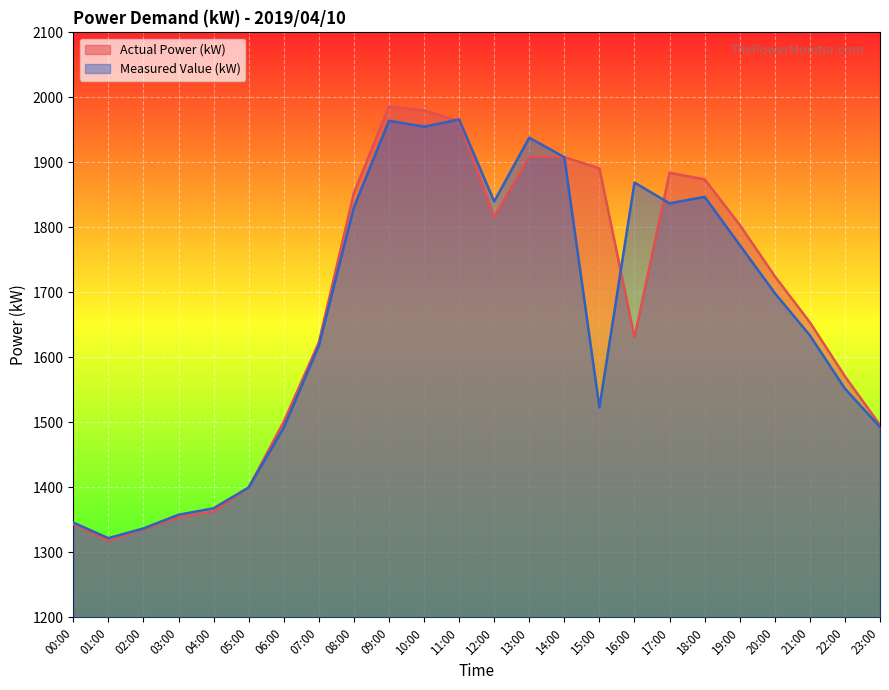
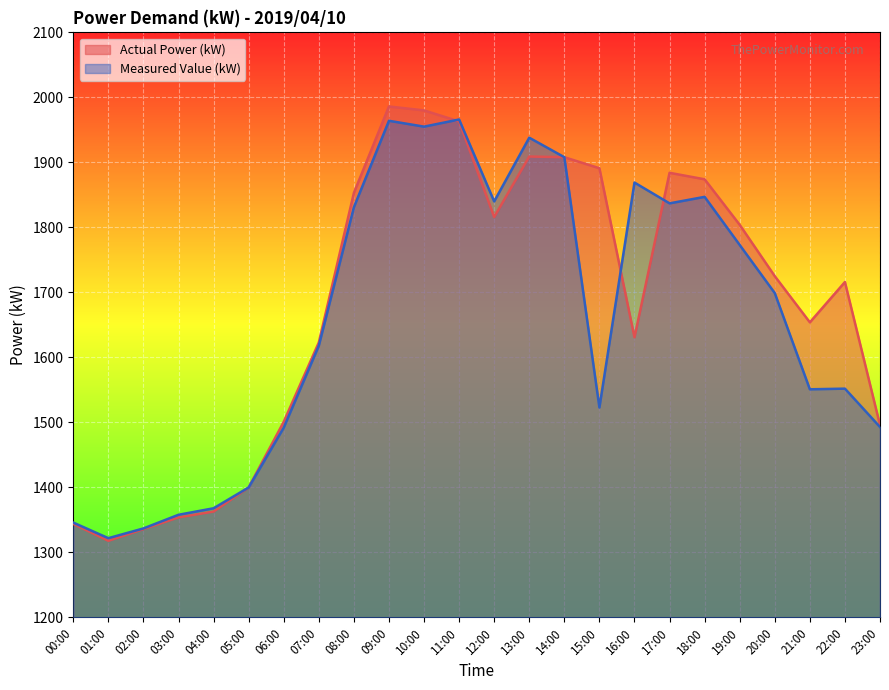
  {
    "Actual Power (kW)": {
      "01:00": 1320,
      "03:00": 1350,
      "04:00": 1360,
      "06:00": 1500,
      "07:00": 1620,
      "08:00": 1850,
      "09:00": 1990,
      "10:00": 1980,
      "12:00": 1820,
      "13:00": 1910,
      "15:00": 1890,
      "16:00": 1630,
      "17:00": 1880,
      "18:00": 1870,
      "19:00": 1800,
      "20:00": 1730,
      "21:00": 1650,
-     "22:00": 1570
+     "22:00": 1720
    },
    "Measured Value (kW)": {
      "01:00": 1320,
      "03:00": 1360,
      "04:00": 1370,
      "06:00": 1490,
      "07:00": 1620,
      "08:00": 1830,
      "09:00": 1960,
      "10:00": 1960,
      "12:00": 1840,
      "13:00": 1940,
      "15:00": 1520,
      "16:00": 1870,
      "17:00": 1840,
      "18:00": 1850,
      "19:00": 1770,
      "20:00": 1700,
-     "21:00": 1630,
+     "21:00": 1550,
      "22:00": 1550
    }
  }
